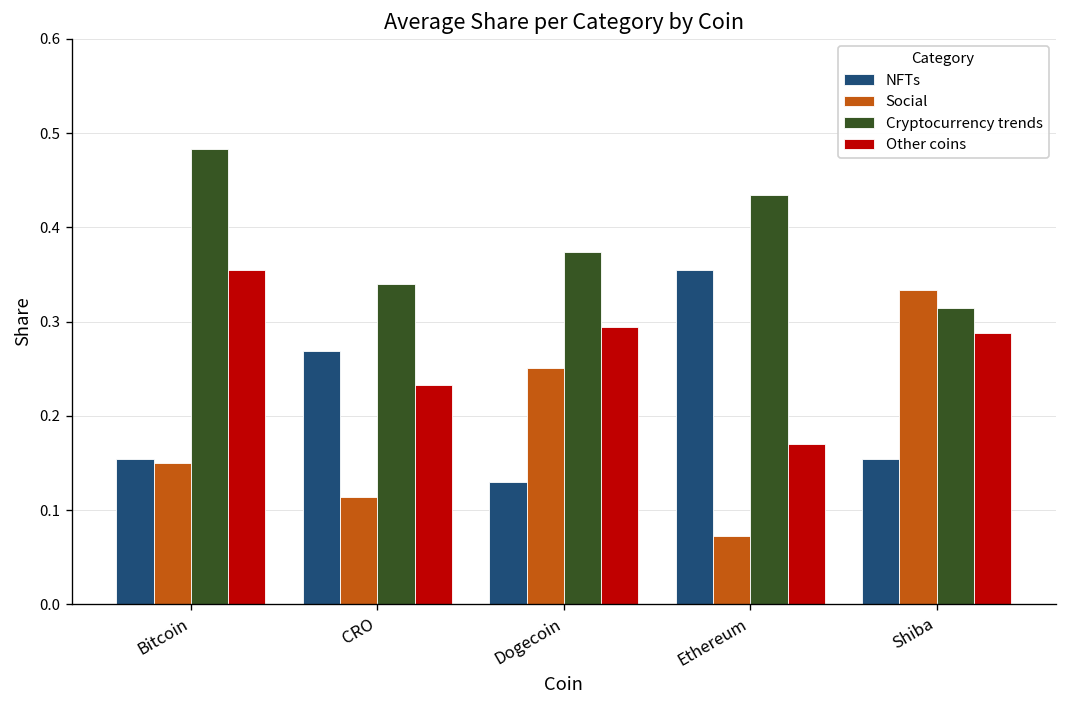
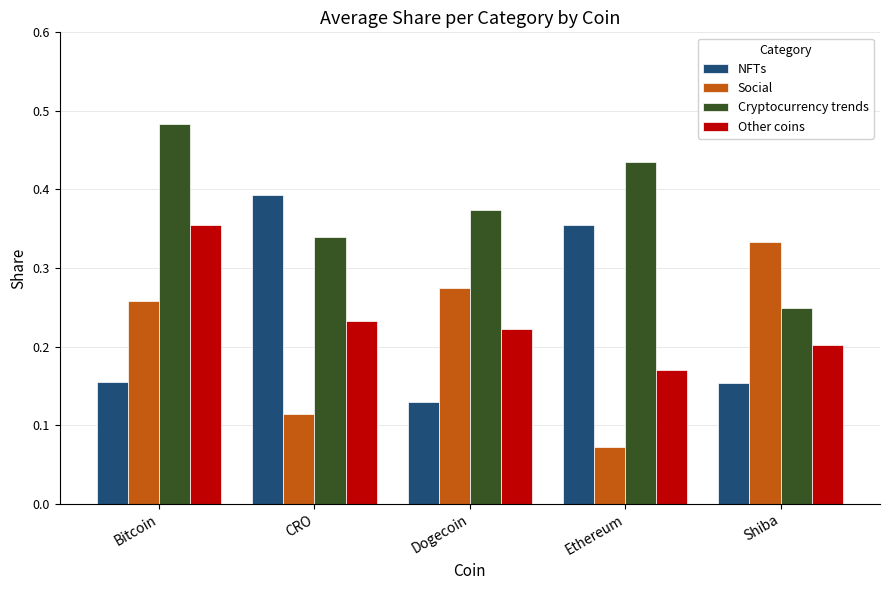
  {
    "NFTs": {
      "Bitcoin": 0.15,
-     "CRO": 0.27,
+     "CRO": 0.39,
      "Dogecoin": 0.13,
      "Ethereum": 0.35,
      "Shiba": 0.15
    },
    "Social": {
-     "Bitcoin": 0.15,
+     "Bitcoin": 0.26,
      "CRO": 0.11,
-     "Dogecoin": 0.25,
+     "Dogecoin": 0.27,
      "Ethereum": 0.07,
      "Shiba": 0.33
    },
    "Cryptocurrency trends": {
      "Bitcoin": 0.48,
      "CRO": 0.34,
      "Dogecoin": 0.37,
      "Ethereum": 0.43,
-     "Shiba": 0.31
+     "Shiba": 0.25
    },
    "Other coins": {
      "Bitcoin": 0.36,
      "CRO": 0.23,
-     "Dogecoin": 0.29,
+     "Dogecoin": 0.22,
      "Ethereum": 0.17,
-     "Shiba": 0.29
+     "Shiba": 0.20
    }
  }
